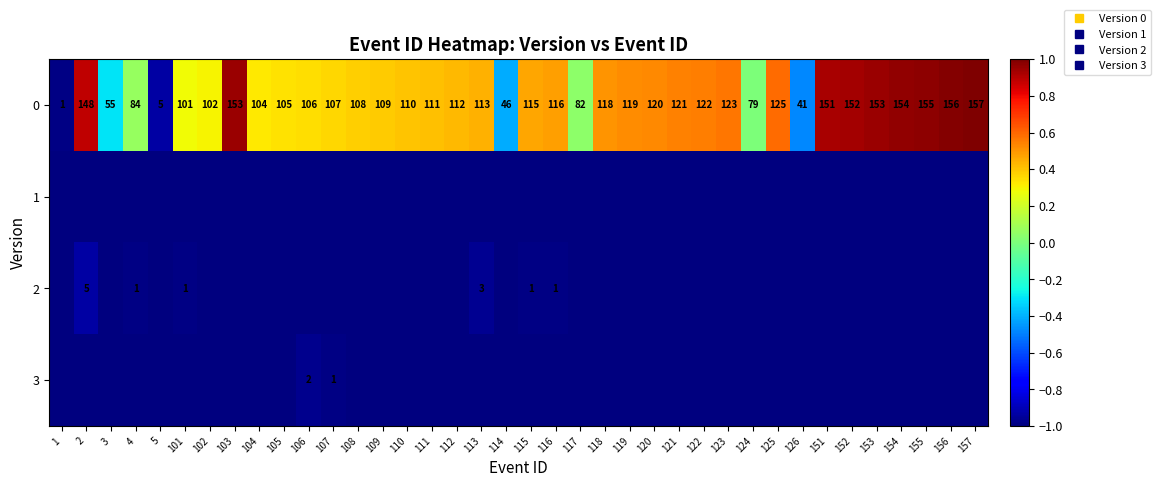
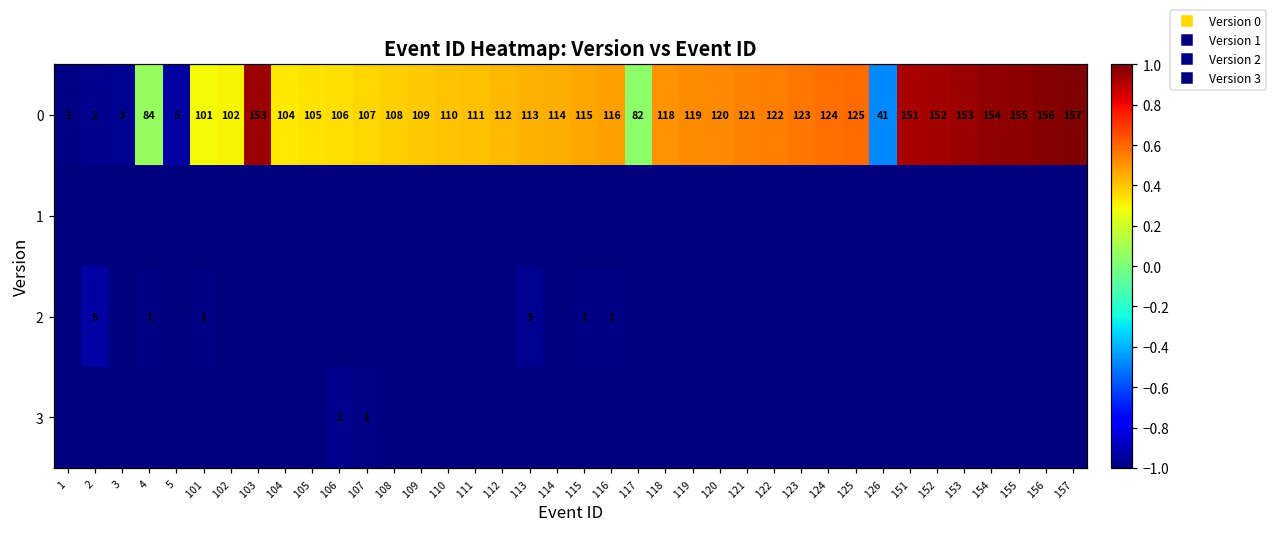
  {
    "0": {
      "1": 1,
-     "2": 148,
-     "3": 55,
+     "2": 2,
+     "3": 3,
      "4": 84,
      "5": 5,
      "101": 101,
      "102": 102,
      "103": 153,
      "104": 104,
      "105": 105,
      "106": 106,
      "107": 107,
      "108": 108,
      "109": 109,
      "110": 110,
      "111": 111,
      "112": 112,
      "113": 113,
-     "114": 46,
+     "114": 114,
      "115": 115,
      "116": 116,
      "117": 82,
      "118": 118,
      "119": 119,
      "120": 120,
      "121": 121,
      "122": 122,
      "123": 123,
-     "124": 79,
+     "124": 124,
      "125": 125,
      "126": 41,
      "151": 151,
      "152": 152,
      "153": 153,
      "154": 154,
      "155": 155,
      "156": 156,
      "157": 157
    },
    "2": {
      "2": 5,
      "4": 1,
      "101": 1,
      "113": 3,
      "115": 1,
      "116": 1
    },
    "3": {
      "106": 2,
      "107": 1
    }
  }
